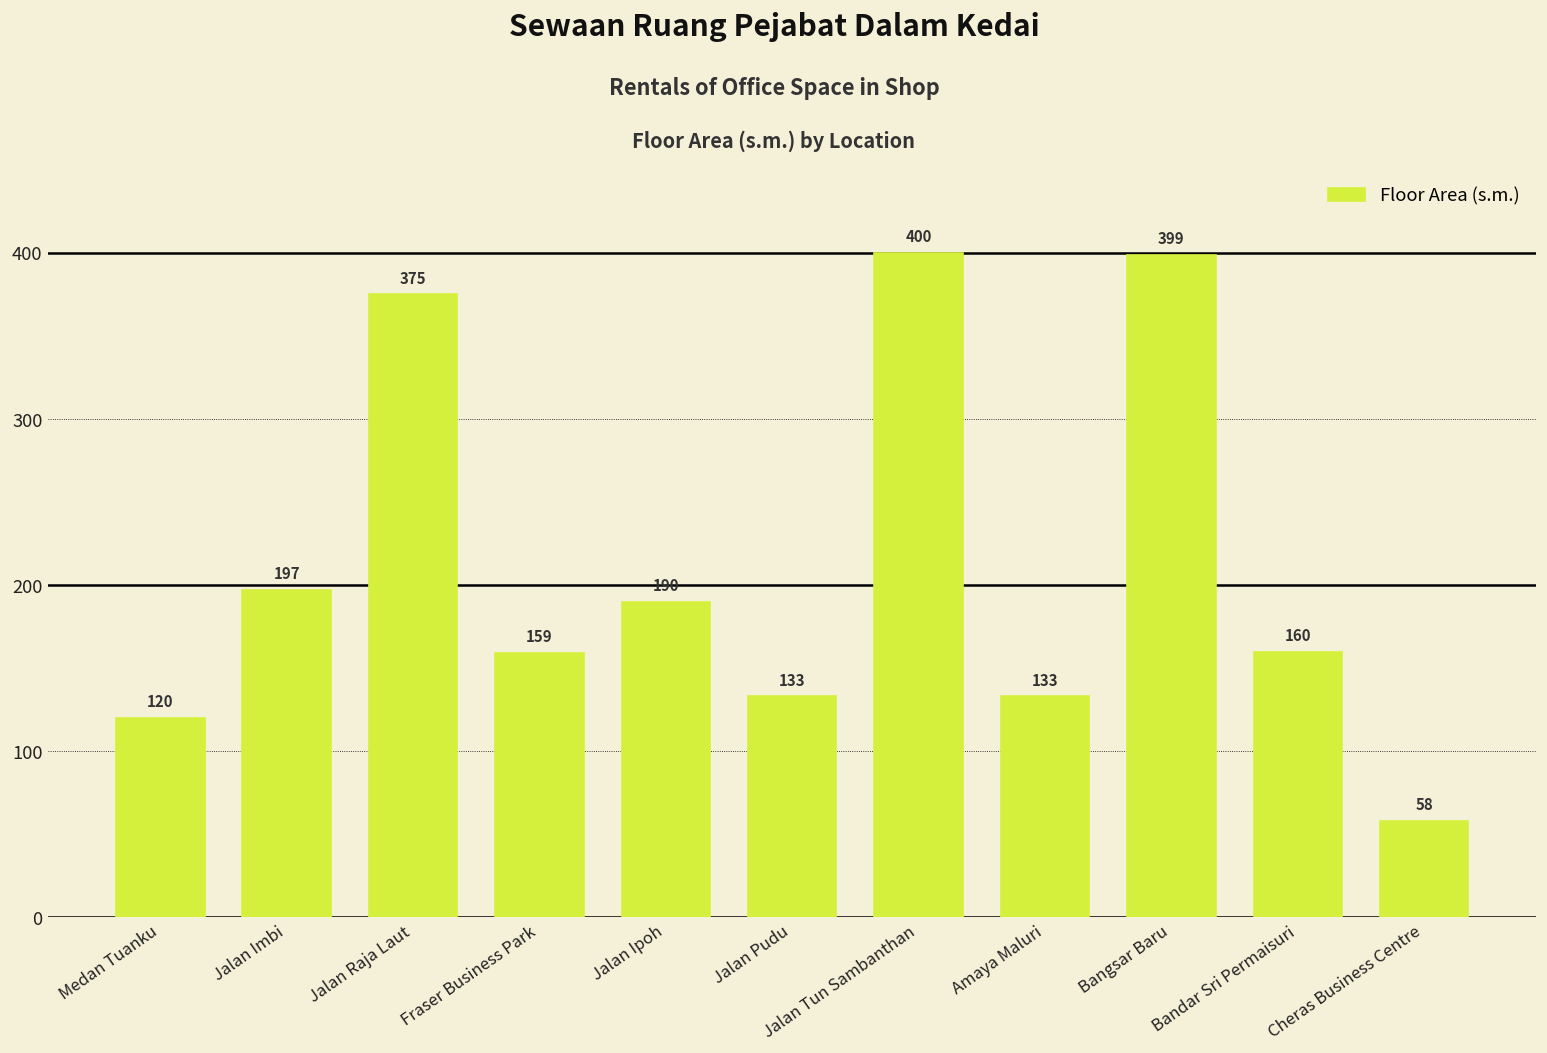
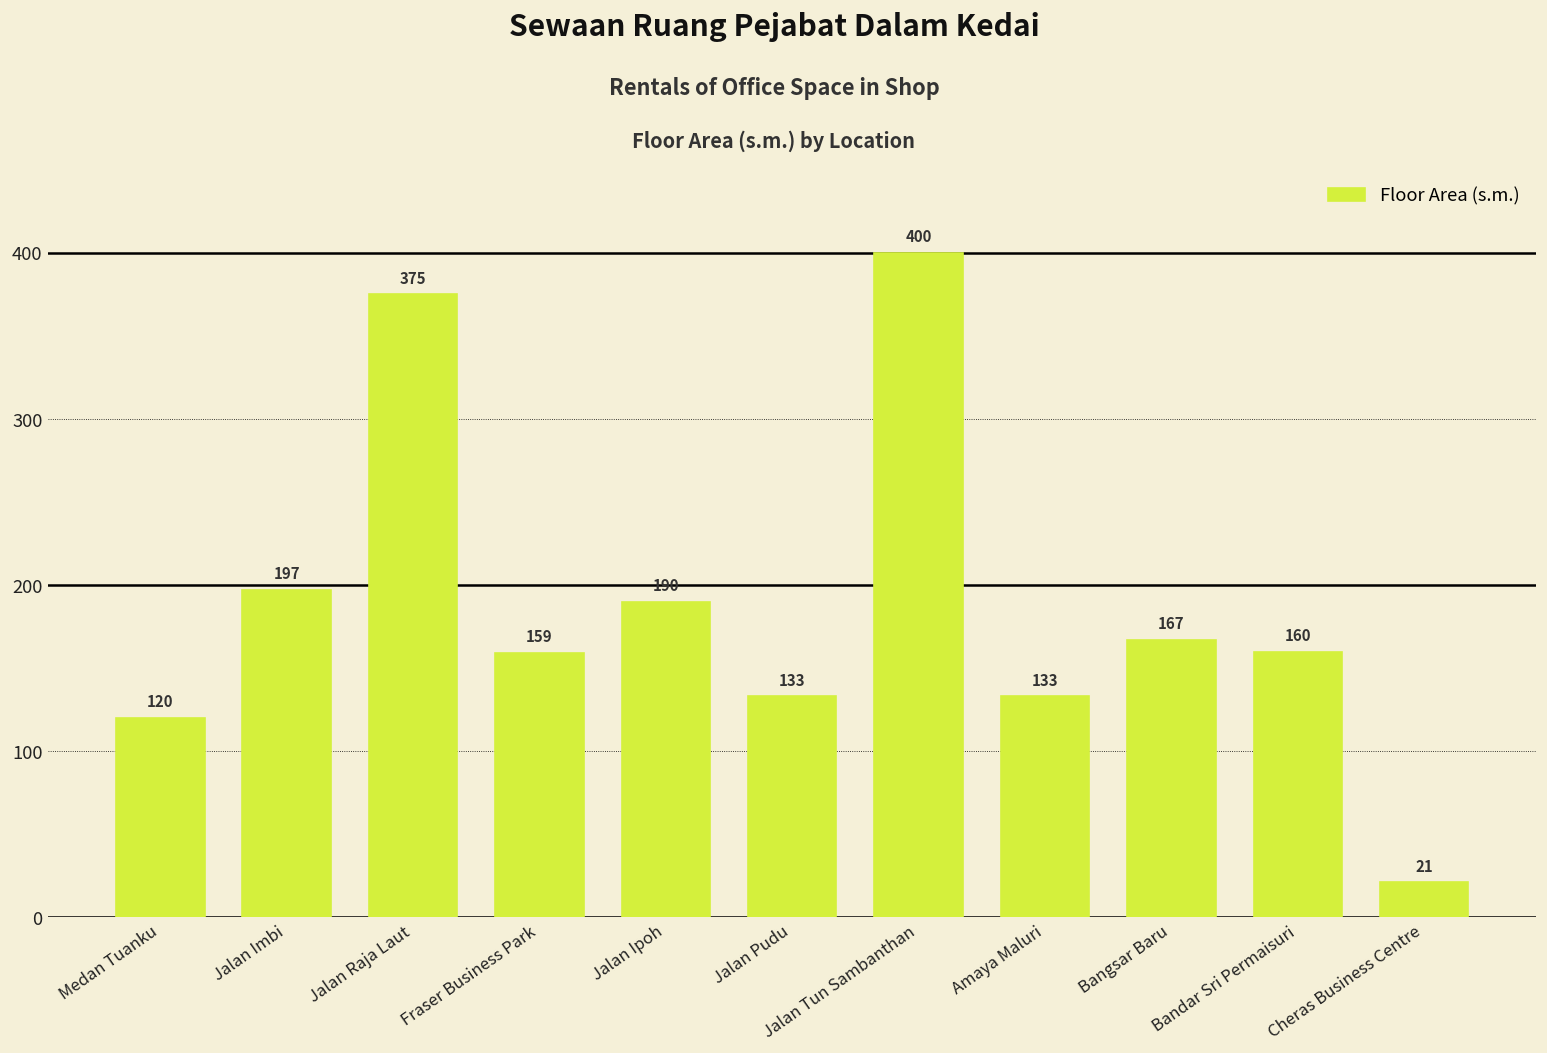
  {
    "Medan Tuanku": 120,
    "Jalan Imbi": 197,
    "Jalan Raja Laut": 375,
    "Fraser Business Park": 159,
    "Jalan Ipoh": 190,
    "Jalan Pudu": 133,
    "Jalan Tun Sambanthan": 400,
    "Amaya Maluri": 133,
-   "Bangsar Baru": 399,
+   "Bangsar Baru": 167,
    "Bandar Sri Permaisuri": 160,
-   "Cheras Business Centre": 58
+   "Cheras Business Centre": 21
  }
